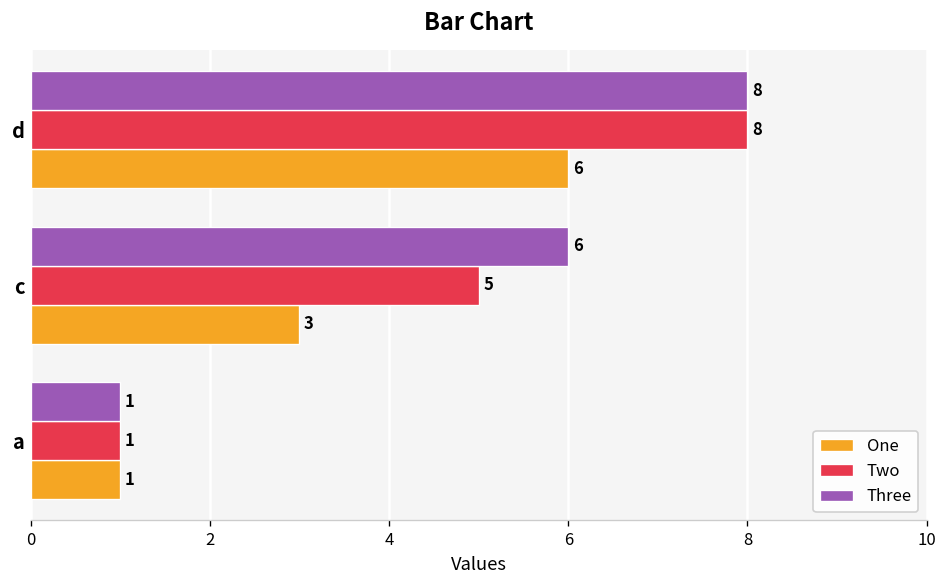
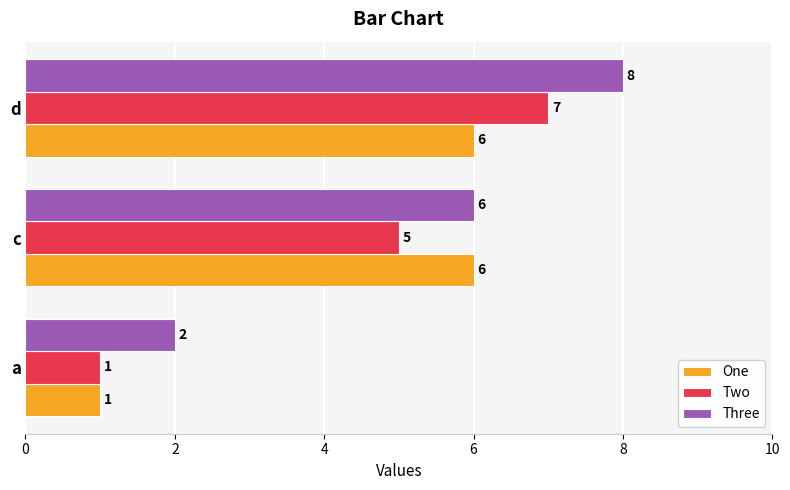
  {
    "One": {
      "d": 6,
-     "c": 3,
+     "c": 6,
      "a": 1
    },
    "Two": {
-     "d": 8,
+     "d": 7,
      "c": 5,
      "a": 1
    },
    "Three": {
      "d": 8,
      "c": 6,
-     "a": 1
+     "a": 2
    }
  }
